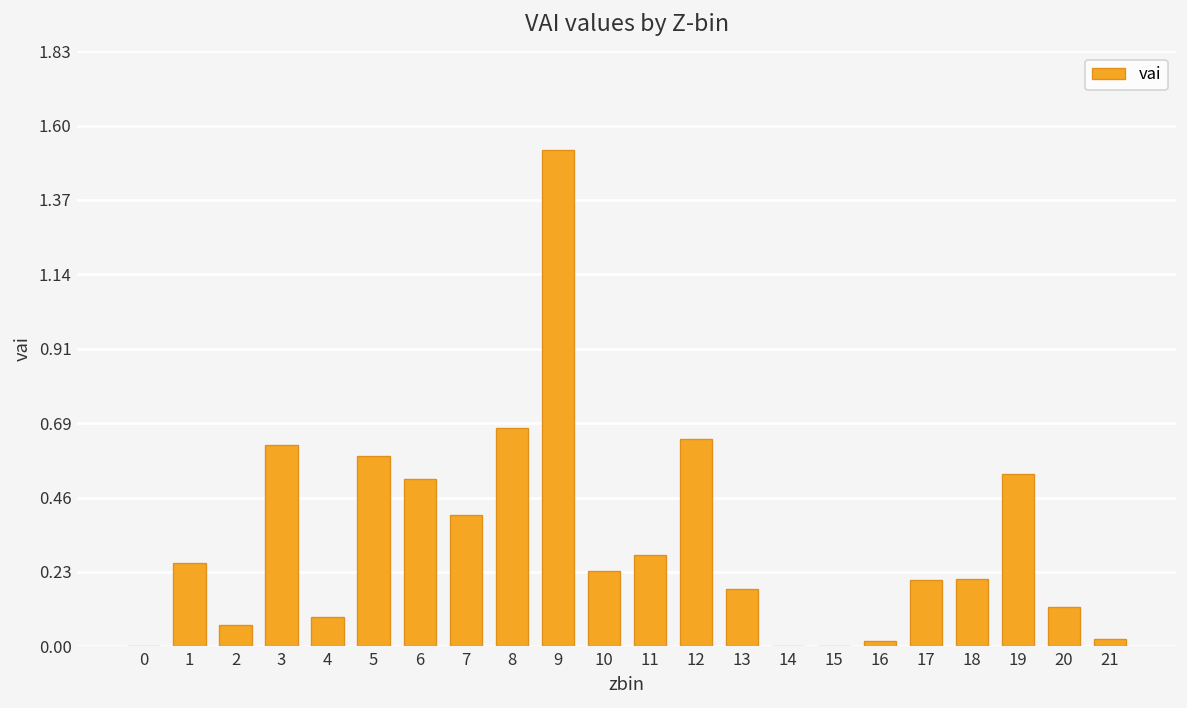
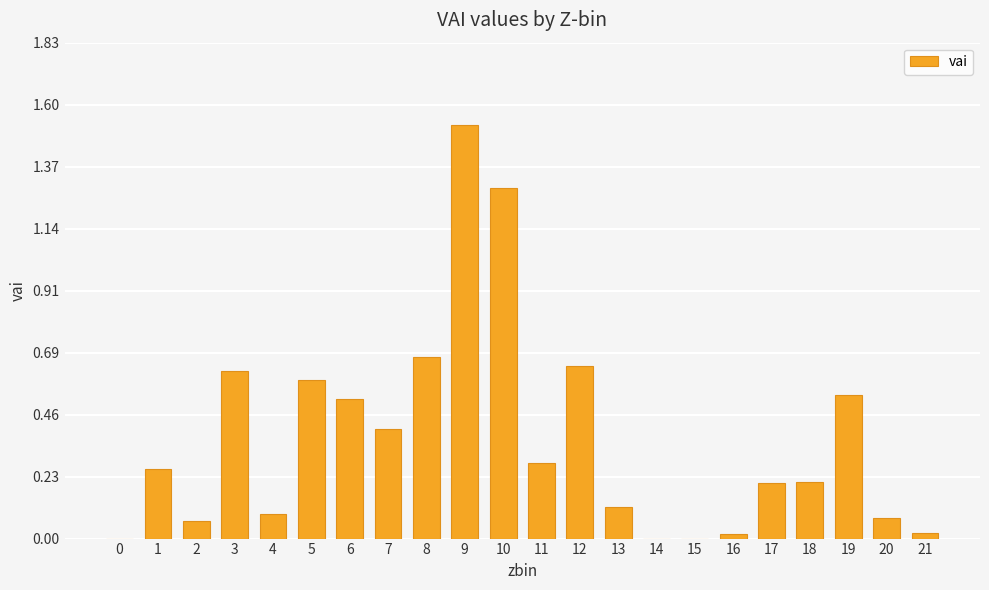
  {
    "0": 0.00,
    "1": 0.25,
    "2": 0.07,
    "3": 0.62,
    "4": 0.09,
    "5": 0.59,
    "6": 0.51,
    "7": 0.40,
    "8": 0.67,
    "9": 1.52,
-   "10": 0.23,
+   "10": 1.29,
    "11": 0.28,
    "12": 0.64,
-   "13": 0.18,
+   "13": 0.12,
    "14": 0.00,
    "15": 0.00,
    "16": 0.02,
    "17": 0.20,
    "18": 0.21,
    "19": 0.53,
-   "20": 0.12,
+   "20": 0.08,
    "21": 0.02
  }
